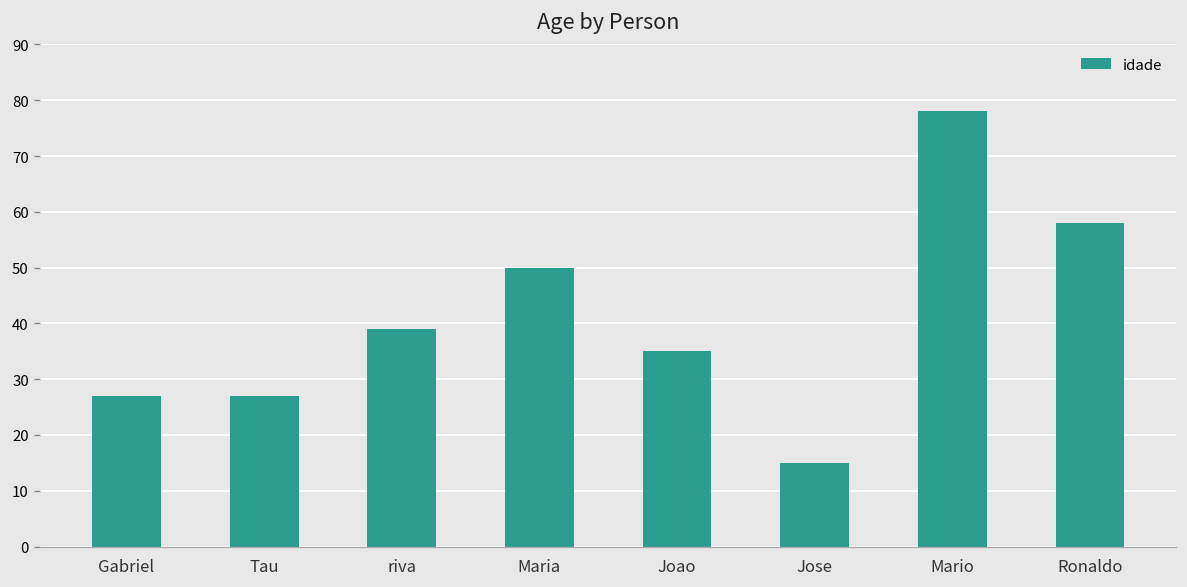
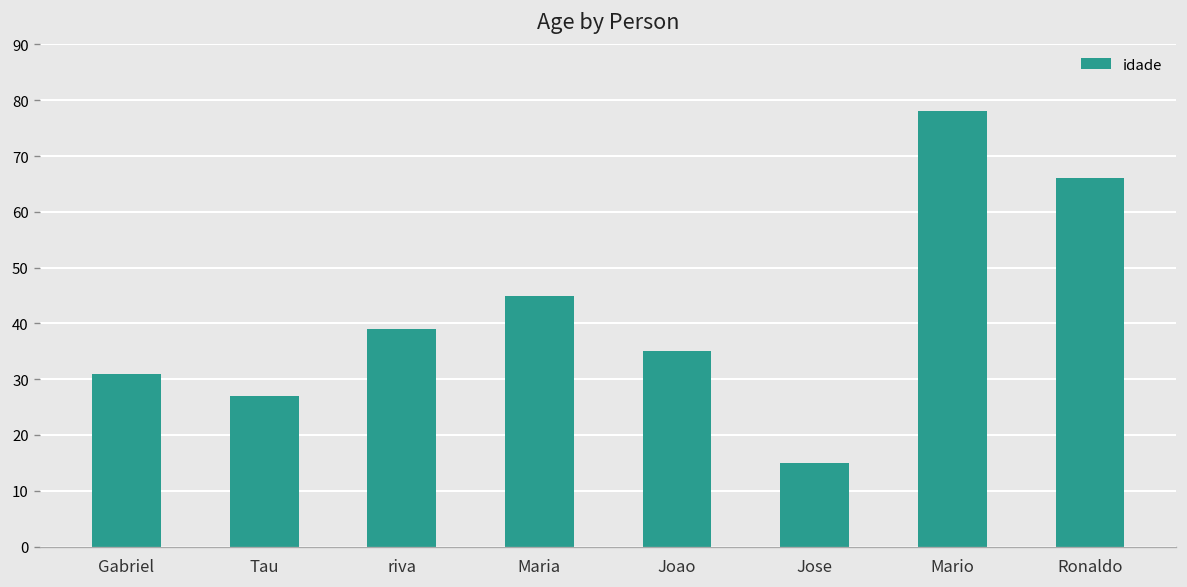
  {
-   "Gabriel": 27,
+   "Gabriel": 31,
    "Tau": 27,
    "riva": 39,
-   "Maria": 50,
+   "Maria": 45,
    "Joao": 35,
    "Jose": 15,
    "Mario": 78,
-   "Ronaldo": 58
+   "Ronaldo": 66
  }
